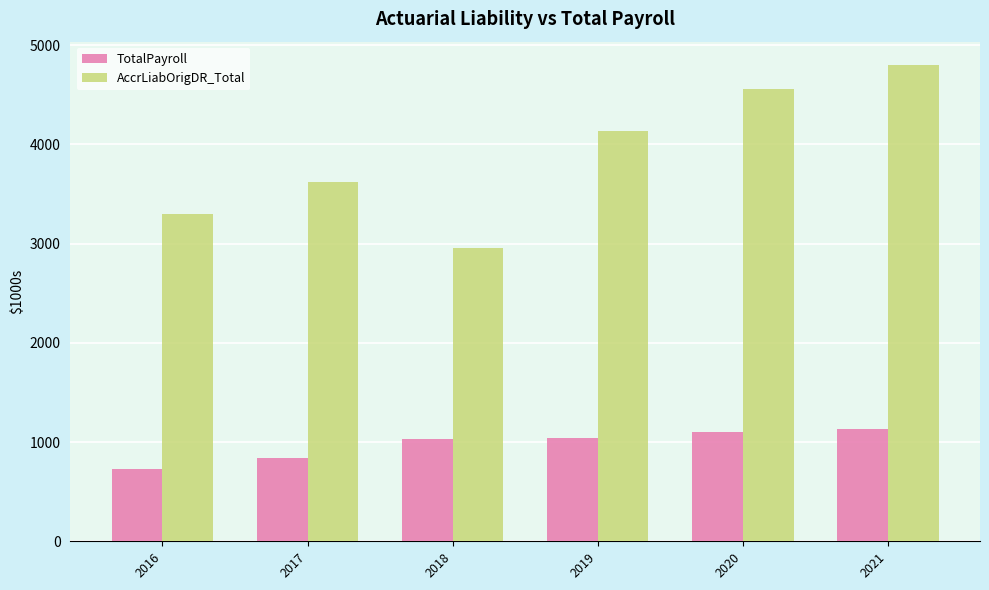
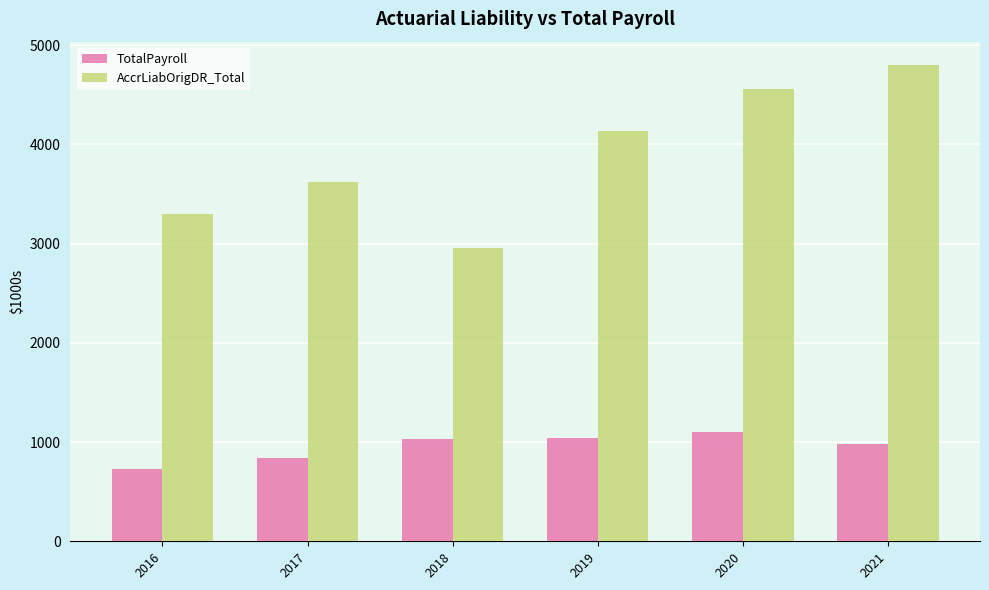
  {
    "TotalPayroll": {
      "2016": 700,
      "2017": 800,
      "2018": 1000,
      "2019": 1000,
      "2020": 1100,
-     "2021": 1100
+     "2021": 1000
    },
    "AccrLiabOrigDR_Total": {
      "2016": 3300,
      "2017": 3600,
      "2018": 3000,
      "2019": 4100,
      "2020": 4600,
      "2021": 4800
    }
  }
